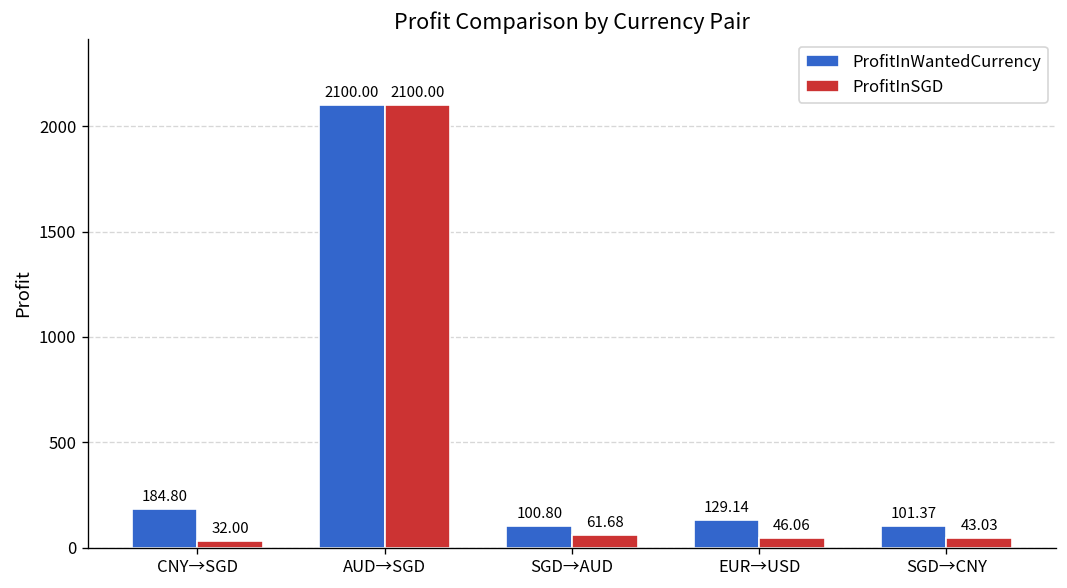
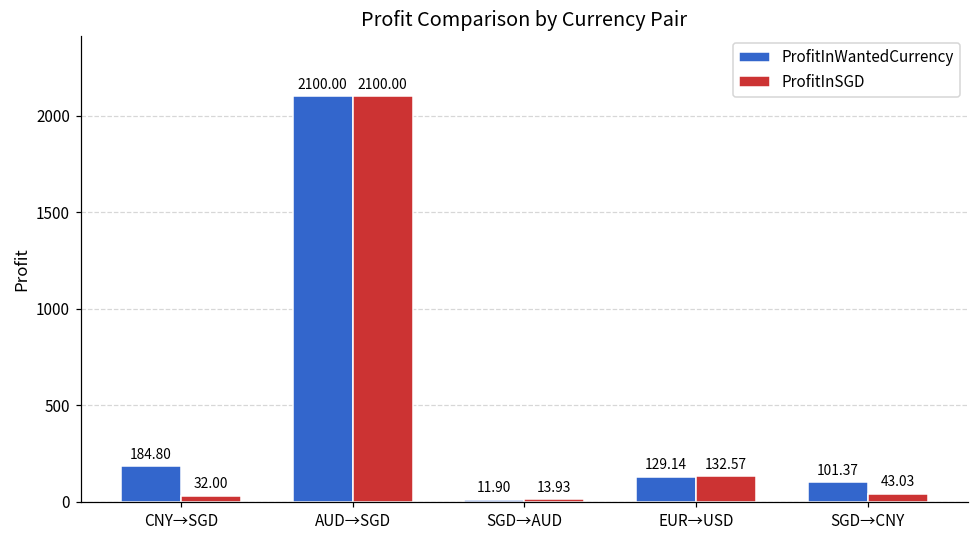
  {
    "ProfitInWantedCurrency": {
      "CNY→SGD": 184.80,
      "AUD→SGD": 2100.00,
-     "SGD→AUD": 100.80,
+     "SGD→AUD": 11.90,
      "EUR→USD": 129.14,
      "SGD→CNY": 101.37
    },
    "ProfitInSGD": {
      "CNY→SGD": 32.00,
      "AUD→SGD": 2100.00,
-     "SGD→AUD": 61.68,
-     "EUR→USD": 46.06,
+     "SGD→AUD": 13.93,
+     "EUR→USD": 132.57,
      "SGD→CNY": 43.03
    }
  }
